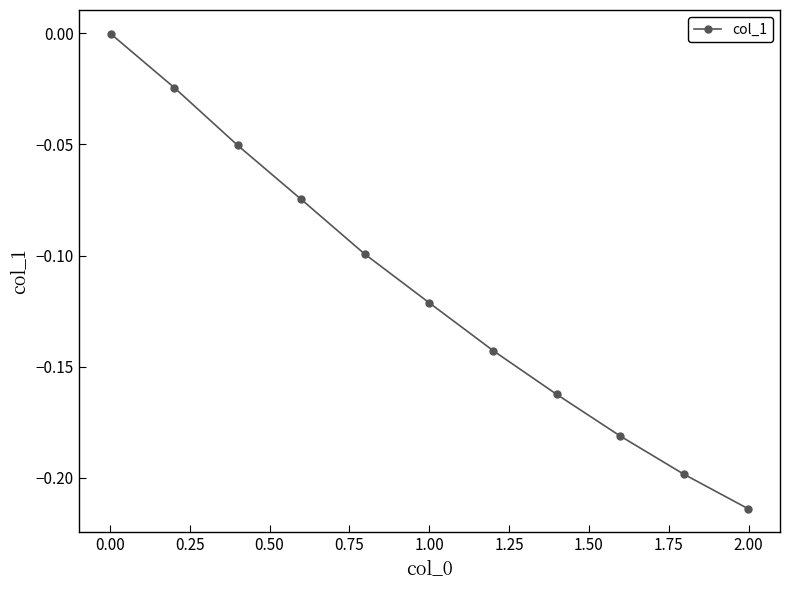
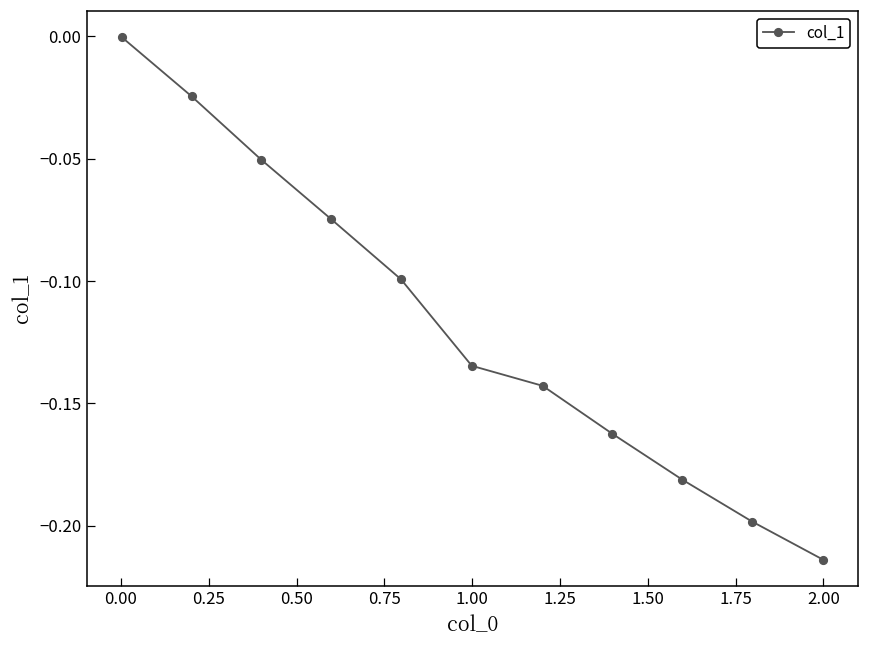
  {
    "0.00": 0.000,
-   "1.00": -0.121,
+   "1.00": -0.135,
    "2.00": -0.214
  }
